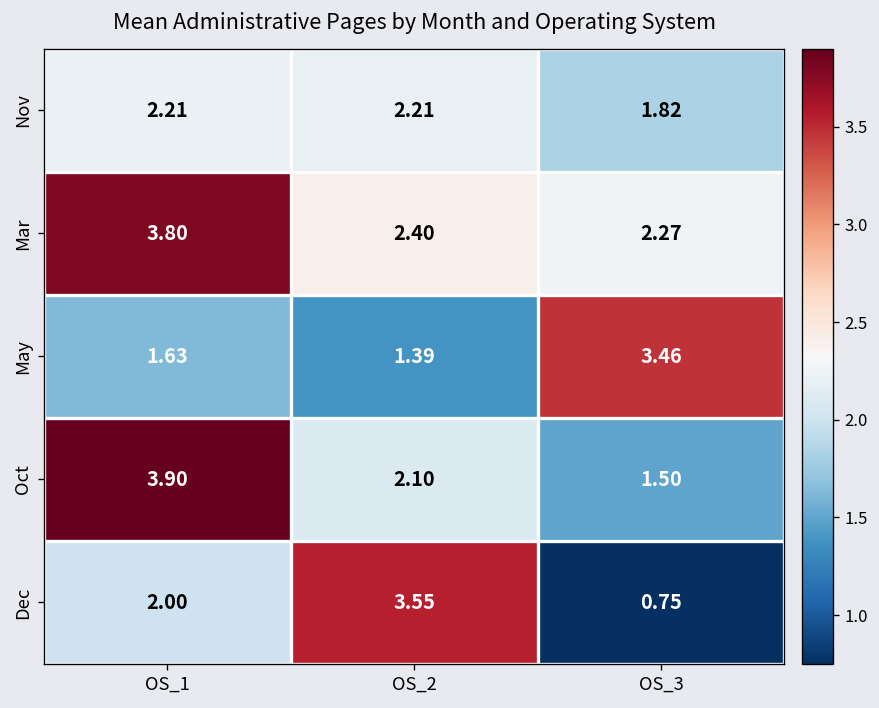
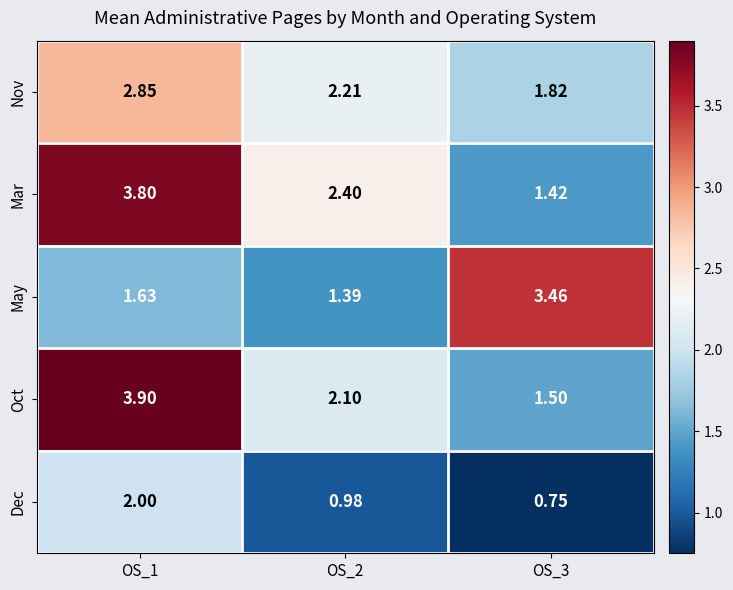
  {
    "Nov": {
-     "OS_1": 2.21,
+     "OS_1": 2.85,
      "OS_2": 2.21,
      "OS_3": 1.82
    },
    "Mar": {
      "OS_1": 3.80,
      "OS_2": 2.40,
-     "OS_3": 2.27
+     "OS_3": 1.42
    },
    "May": {
      "OS_1": 1.63,
      "OS_2": 1.39,
      "OS_3": 3.46
    },
    "Oct": {
      "OS_1": 3.90,
      "OS_2": 2.10,
      "OS_3": 1.50
    },
    "Dec": {
      "OS_1": 2.00,
-     "OS_2": 3.55,
+     "OS_2": 0.98,
      "OS_3": 0.75
    }
  }
